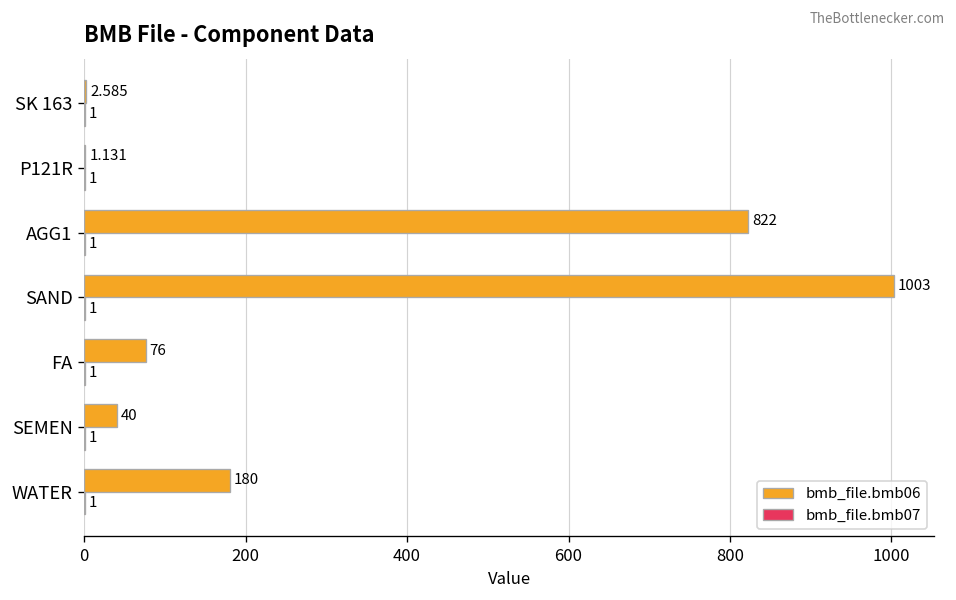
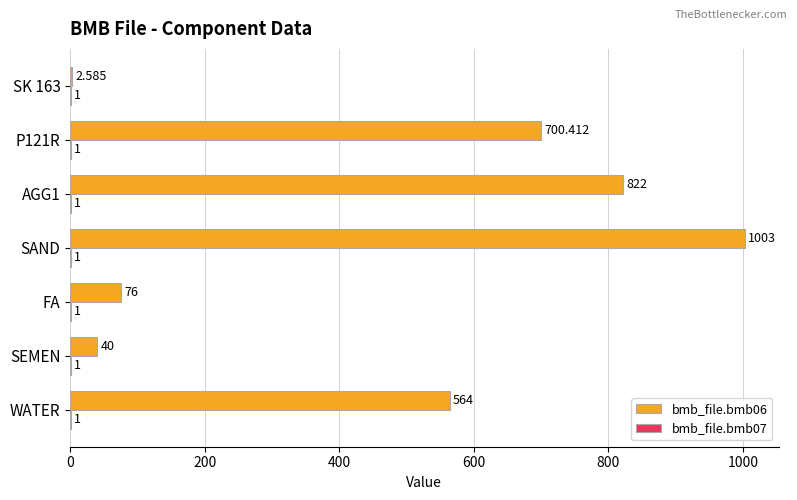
  {
    "bmb_file.bmb06": {
      "SK 163": 2.585,
-     "P121R": 1.131,
+     "P121R": 700.412,
      "AGG1": 822,
      "SAND": 1003,
      "FA": 76,
      "SEMEN": 40,
-     "WATER": 180
+     "WATER": 564
    },
    "bmb_file.bmb07": {
      "SK 163": 1,
      "P121R": 1,
      "AGG1": 1,
      "SAND": 1,
      "FA": 1,
      "SEMEN": 1,
      "WATER": 1
    }
  }
